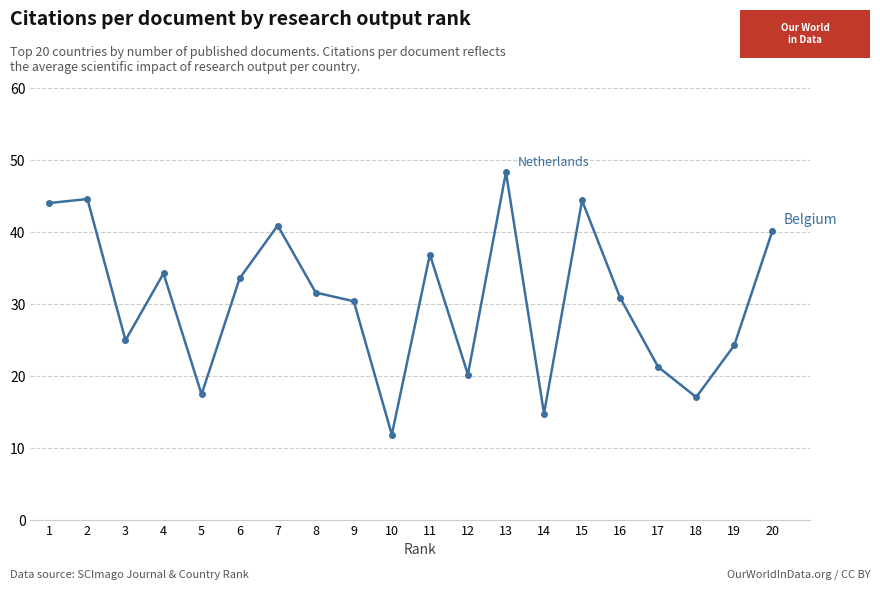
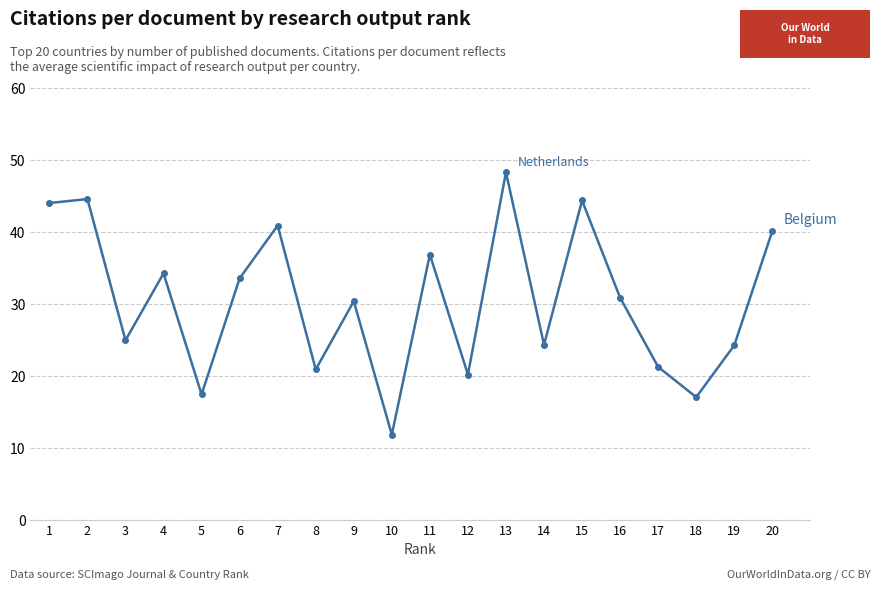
  {
    "1": 44,
    "2": 45,
    "3": 25,
    "4": 34,
    "5": 17,
    "6": 34,
    "7": 41,
-   "8": 32,
+   "8": 21,
    "9": 30,
    "10": 12,
    "11": 37,
    "12": 20,
    "13": 48,
-   "14": 15,
+   "14": 24,
    "15": 44,
    "16": 31,
    "17": 21,
    "18": 17,
    "19": 24,
    "20": 40
  }
